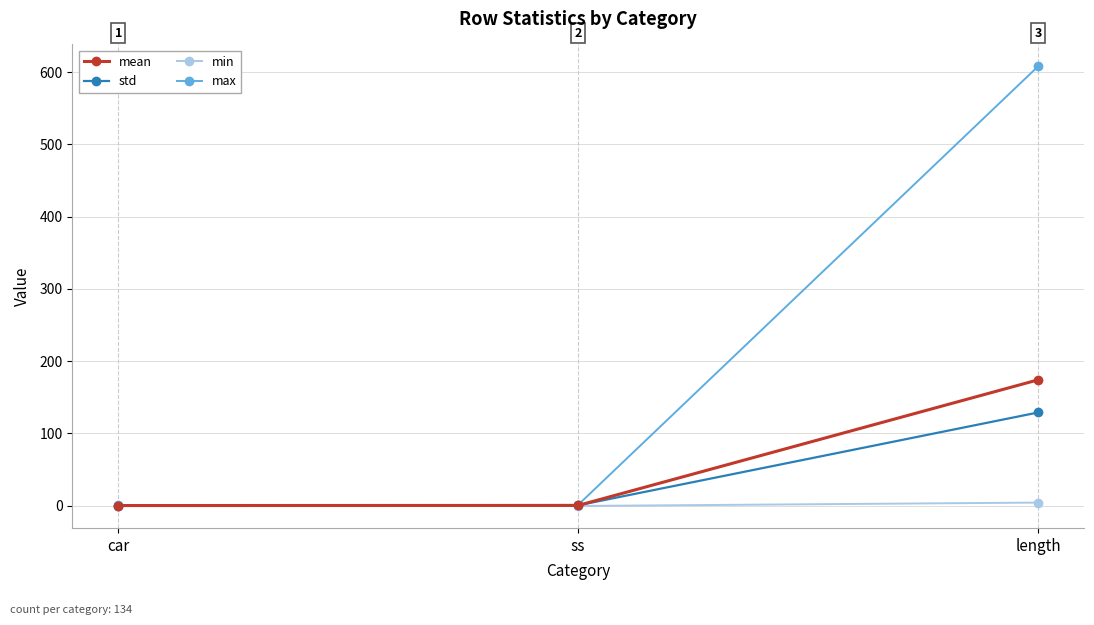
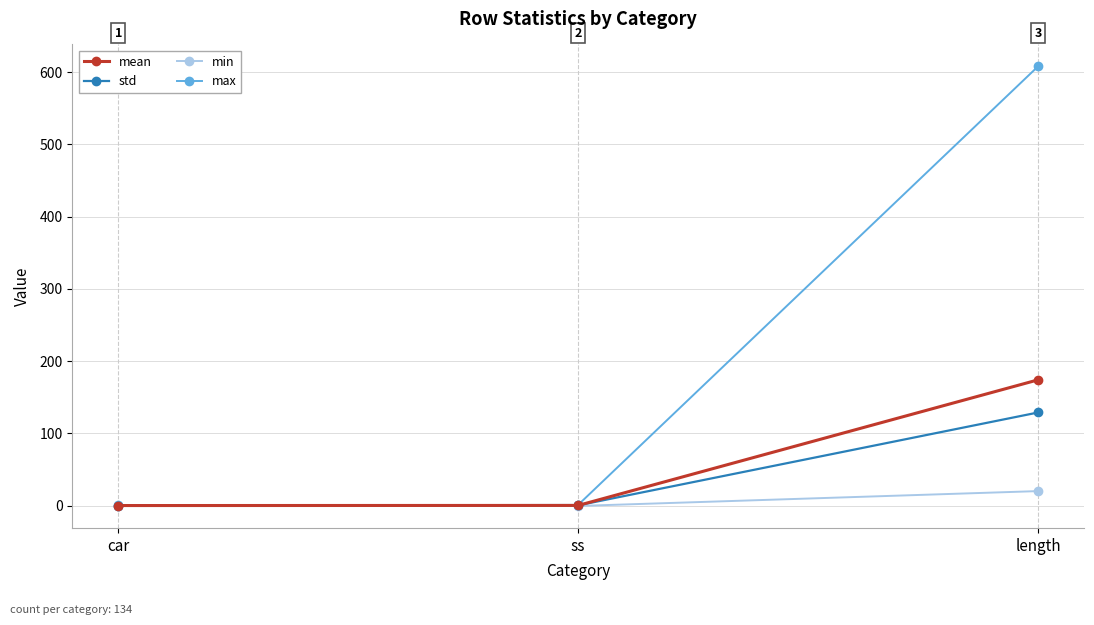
  {
    "mean": {
      "length": 170
    },
    "std": {
      "length": 130
    },
    "min": {
-     "length": 0
+     "length": 20
    },
    "max": {
      "length": 610
    }
  }
